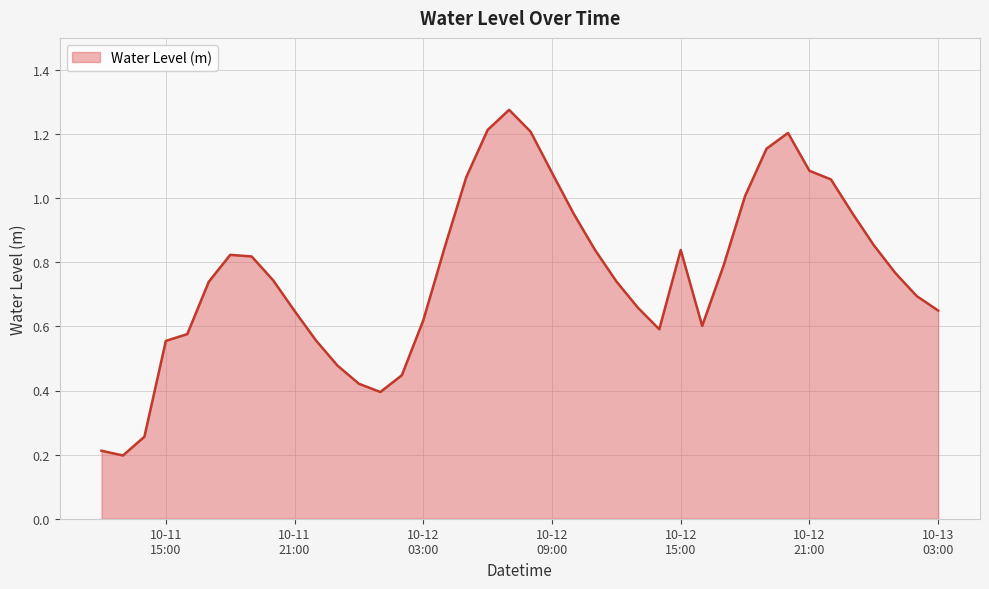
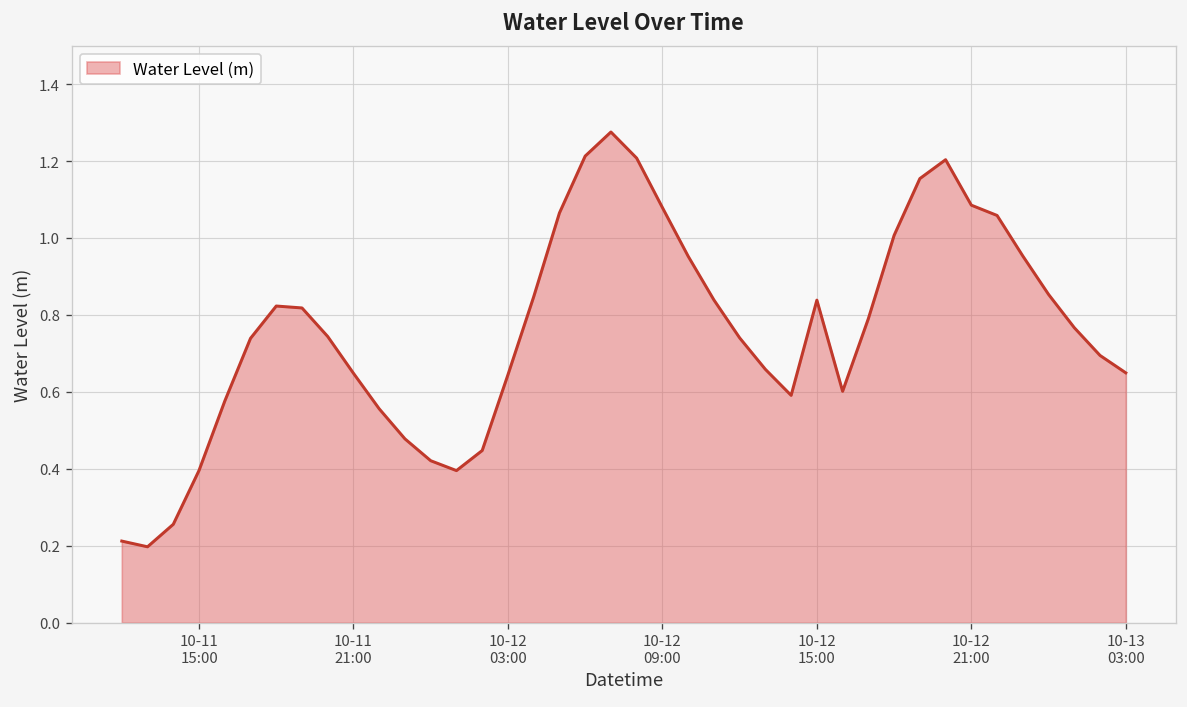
  {
-   "10-11 15:00": 0.55,
+   "10-11 15:00": 0.40,
    "10-11 21:00": 0.65,
-   "10-12 03:00": 0.62,
+   "10-12 03:00": 0.64,
    "10-12 09:00": 1.08,
    "10-12 15:00": 0.84,
    "10-12 21:00": 1.09,
    "10-13 03:00": 0.65
  }
